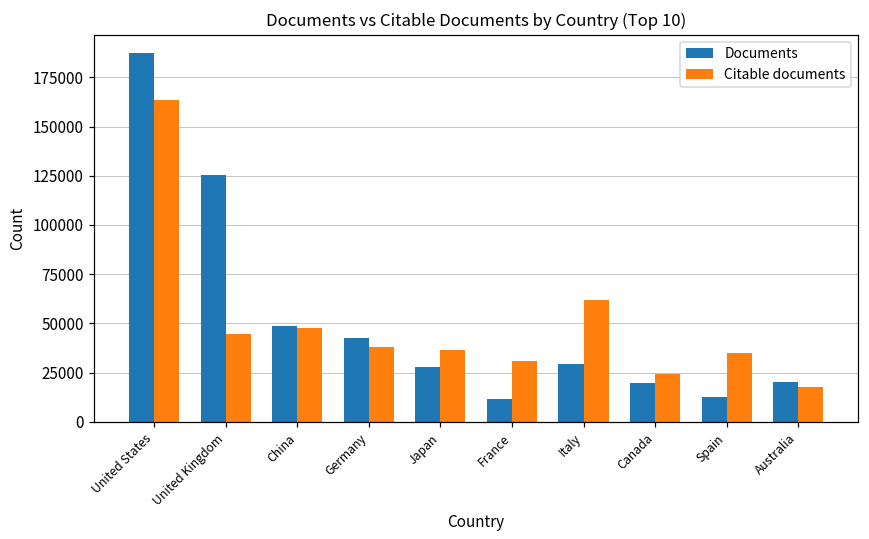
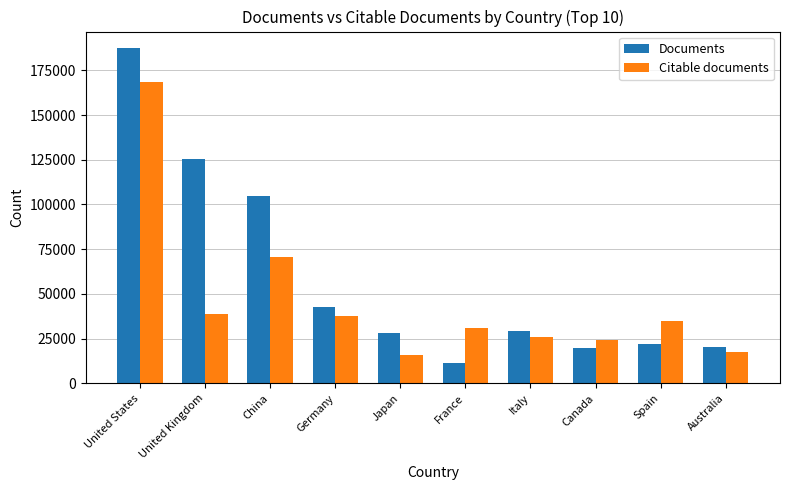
  {
    "Documents": {
      "United States": 187000,
      "United Kingdom": 125000,
-     "China": 49000,
+     "China": 105000,
      "Germany": 43000,
      "Japan": 28000,
      "France": 11000,
      "Italy": 29000,
      "Canada": 20000,
-     "Spain": 13000,
+     "Spain": 22000,
      "Australia": 20000
    },
    "Citable documents": {
-     "United States": 164000,
-     "United Kingdom": 45000,
-     "China": 48000,
+     "United States": 168000,
+     "United Kingdom": 39000,
+     "China": 71000,
      "Germany": 38000,
-     "Japan": 36000,
+     "Japan": 16000,
      "France": 31000,
-     "Italy": 62000,
+     "Italy": 26000,
      "Canada": 24000,
      "Spain": 35000,
      "Australia": 18000
    }
  }
